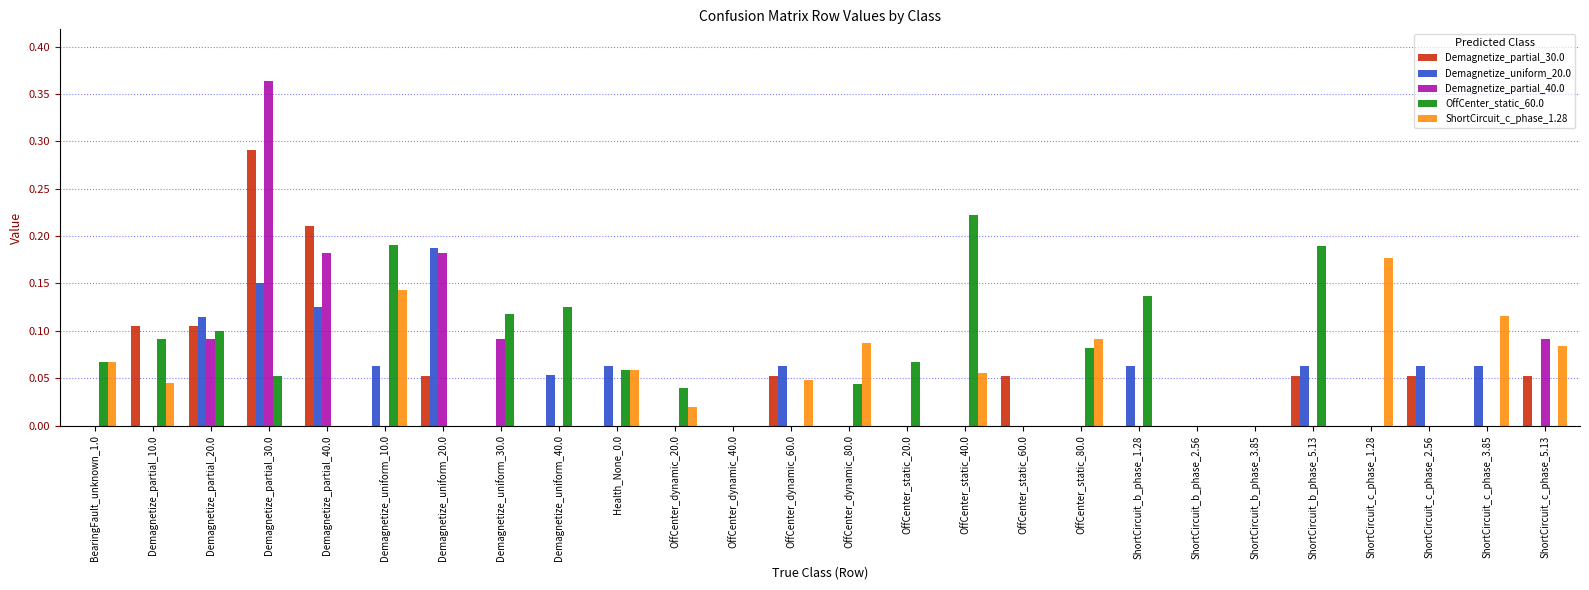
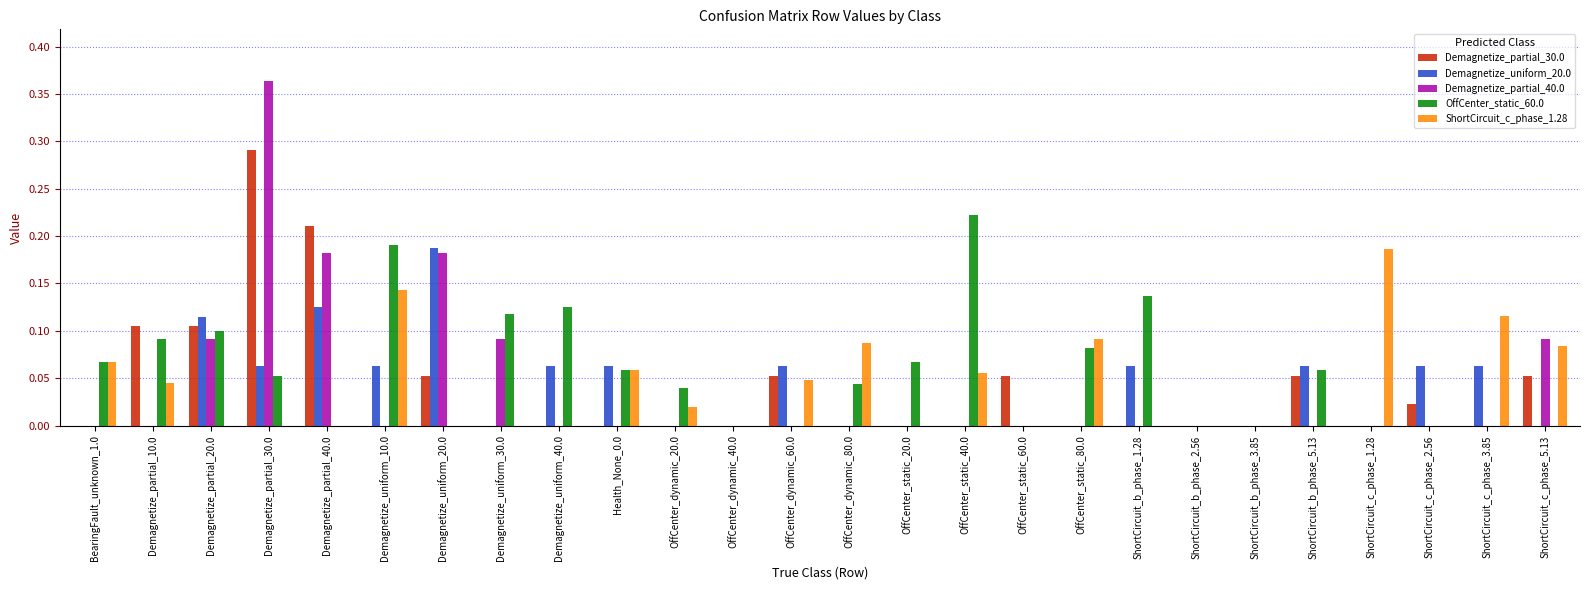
  {
    "Demagnetize_partial_30.0": {
      "BearingFault_unknown_1.0": 0.00,
      "Demagnetize_partial_10.0": 0.11,
      "Demagnetize_partial_20.0": 0.11,
      "Demagnetize_partial_30.0": 0.29,
      "Demagnetize_partial_40.0": 0.21,
      "Demagnetize_uniform_10.0": 0.00,
      "Demagnetize_uniform_20.0": 0.05,
      "Demagnetize_uniform_30.0": 0.00,
      "Demagnetize_uniform_40.0": 0.00,
      "Health_None_0.0": 0.00,
      "OffCenter_dynamic_20.0": 0.00,
      "OffCenter_dynamic_40.0": 0.00,
      "OffCenter_dynamic_60.0": 0.05,
      "OffCenter_dynamic_80.0": 0.00,
      "OffCenter_static_20.0": 0.00,
      "OffCenter_static_40.0": 0.00,
      "OffCenter_static_60.0": 0.05,
      "OffCenter_static_80.0": 0.00,
      "ShortCircuit_b_phase_1.28": 0.00,
      "ShortCircuit_b_phase_2.56": 0.00,
      "ShortCircuit_b_phase_3.85": 0.00,
      "ShortCircuit_b_phase_5.13": 0.05,
      "ShortCircuit_c_phase_1.28": 0.00,
-     "ShortCircuit_c_phase_2.56": 0.05,
+     "ShortCircuit_c_phase_2.56": 0.02,
      "ShortCircuit_c_phase_3.85": 0.00,
      "ShortCircuit_c_phase_5.13": 0.05
    },
    "Demagnetize_uniform_20.0": {
      "BearingFault_unknown_1.0": 0.00,
      "Demagnetize_partial_10.0": 0.00,
      "Demagnetize_partial_20.0": 0.12,
-     "Demagnetize_partial_30.0": 0.15,
+     "Demagnetize_partial_30.0": 0.06,
      "Demagnetize_partial_40.0": 0.13,
      "Demagnetize_uniform_10.0": 0.06,
      "Demagnetize_uniform_20.0": 0.19,
      "Demagnetize_uniform_30.0": 0.00,
-     "Demagnetize_uniform_40.0": 0.05,
+     "Demagnetize_uniform_40.0": 0.06,
      "Health_None_0.0": 0.06,
      "OffCenter_dynamic_20.0": 0.00,
      "OffCenter_dynamic_40.0": 0.00,
      "OffCenter_dynamic_60.0": 0.06,
      "OffCenter_dynamic_80.0": 0.00,
      "OffCenter_static_20.0": 0.00,
      "OffCenter_static_40.0": 0.00,
      "OffCenter_static_60.0": 0.00,
      "OffCenter_static_80.0": 0.00,
      "ShortCircuit_b_phase_1.28": 0.06,
      "ShortCircuit_b_phase_2.56": 0.00,
      "ShortCircuit_b_phase_3.85": 0.00,
      "ShortCircuit_b_phase_5.13": 0.06,
      "ShortCircuit_c_phase_1.28": 0.00,
      "ShortCircuit_c_phase_2.56": 0.06,
      "ShortCircuit_c_phase_3.85": 0.06,
      "ShortCircuit_c_phase_5.13": 0.00
    },
    "Demagnetize_partial_40.0": {
      "BearingFault_unknown_1.0": 0.00,
      "Demagnetize_partial_10.0": 0.00,
      "Demagnetize_partial_20.0": 0.09,
      "Demagnetize_partial_30.0": 0.36,
      "Demagnetize_partial_40.0": 0.18,
      "Demagnetize_uniform_10.0": 0.00,
      "Demagnetize_uniform_20.0": 0.18,
      "Demagnetize_uniform_30.0": 0.09,
      "Demagnetize_uniform_40.0": 0.00,
      "Health_None_0.0": 0.00,
      "OffCenter_dynamic_20.0": 0.00,
      "OffCenter_dynamic_40.0": 0.00,
      "OffCenter_dynamic_60.0": 0.00,
      "OffCenter_dynamic_80.0": 0.00,
      "OffCenter_static_20.0": 0.00,
      "OffCenter_static_40.0": 0.00,
      "OffCenter_static_60.0": 0.00,
      "OffCenter_static_80.0": 0.00,
      "ShortCircuit_b_phase_1.28": 0.00,
      "ShortCircuit_b_phase_2.56": 0.00,
      "ShortCircuit_b_phase_3.85": 0.00,
      "ShortCircuit_b_phase_5.13": 0.00,
      "ShortCircuit_c_phase_1.28": 0.00,
      "ShortCircuit_c_phase_2.56": 0.00,
      "ShortCircuit_c_phase_3.85": 0.00,
      "ShortCircuit_c_phase_5.13": 0.09
    },
    "OffCenter_static_60.0": {
      "BearingFault_unknown_1.0": 0.07,
      "Demagnetize_partial_10.0": 0.09,
      "Demagnetize_partial_20.0": 0.10,
      "Demagnetize_partial_30.0": 0.05,
      "Demagnetize_partial_40.0": 0.00,
      "Demagnetize_uniform_10.0": 0.19,
      "Demagnetize_uniform_20.0": 0.00,
      "Demagnetize_uniform_30.0": 0.12,
      "Demagnetize_uniform_40.0": 0.13,
      "Health_None_0.0": 0.06,
      "OffCenter_dynamic_20.0": 0.04,
      "OffCenter_dynamic_40.0": 0.00,
      "OffCenter_dynamic_60.0": 0.00,
      "OffCenter_dynamic_80.0": 0.04,
      "OffCenter_static_20.0": 0.07,
      "OffCenter_static_40.0": 0.22,
      "OffCenter_static_60.0": 0.00,
      "OffCenter_static_80.0": 0.08,
      "ShortCircuit_b_phase_1.28": 0.14,
      "ShortCircuit_b_phase_2.56": 0.00,
      "ShortCircuit_b_phase_3.85": 0.00,
-     "ShortCircuit_b_phase_5.13": 0.19,
+     "ShortCircuit_b_phase_5.13": 0.06,
      "ShortCircuit_c_phase_1.28": 0.00,
      "ShortCircuit_c_phase_2.56": 0.00,
      "ShortCircuit_c_phase_3.85": 0.00,
      "ShortCircuit_c_phase_5.13": 0.00
    },
    "ShortCircuit_c_phase_1.28": {
      "BearingFault_unknown_1.0": 0.07,
      "Demagnetize_partial_10.0": 0.05,
      "Demagnetize_partial_20.0": 0.00,
      "Demagnetize_partial_30.0": 0.00,
      "Demagnetize_partial_40.0": 0.00,
      "Demagnetize_uniform_10.0": 0.14,
      "Demagnetize_uniform_20.0": 0.00,
      "Demagnetize_uniform_30.0": 0.00,
      "Demagnetize_uniform_40.0": 0.00,
      "Health_None_0.0": 0.06,
      "OffCenter_dynamic_20.0": 0.02,
      "OffCenter_dynamic_40.0": 0.00,
      "OffCenter_dynamic_60.0": 0.05,
      "OffCenter_dynamic_80.0": 0.09,
      "OffCenter_static_20.0": 0.00,
      "OffCenter_static_40.0": 0.06,
      "OffCenter_static_60.0": 0.00,
      "OffCenter_static_80.0": 0.09,
      "ShortCircuit_b_phase_1.28": 0.00,
      "ShortCircuit_b_phase_2.56": 0.00,
      "ShortCircuit_b_phase_3.85": 0.00,
      "ShortCircuit_b_phase_5.13": 0.00,
-     "ShortCircuit_c_phase_1.28": 0.18,
+     "ShortCircuit_c_phase_1.28": 0.19,
      "ShortCircuit_c_phase_2.56": 0.00,
      "ShortCircuit_c_phase_3.85": 0.12,
      "ShortCircuit_c_phase_5.13": 0.08
    }
  }
